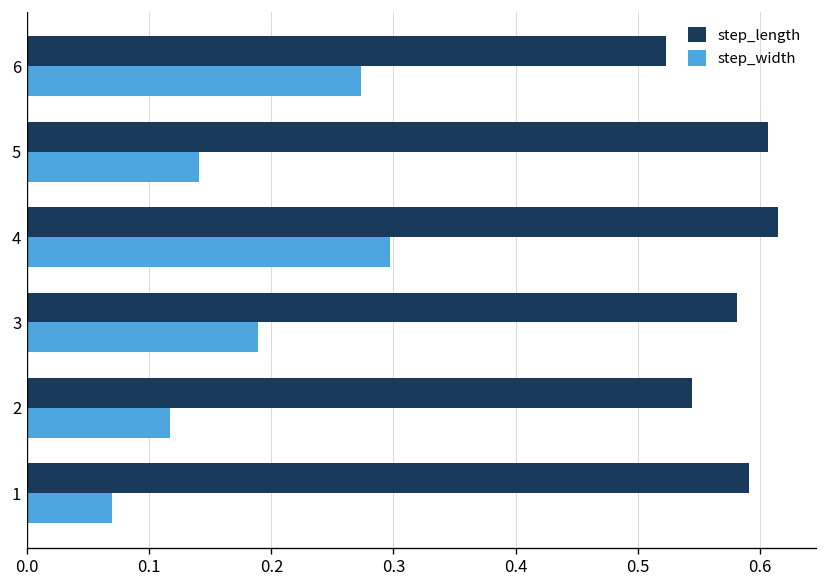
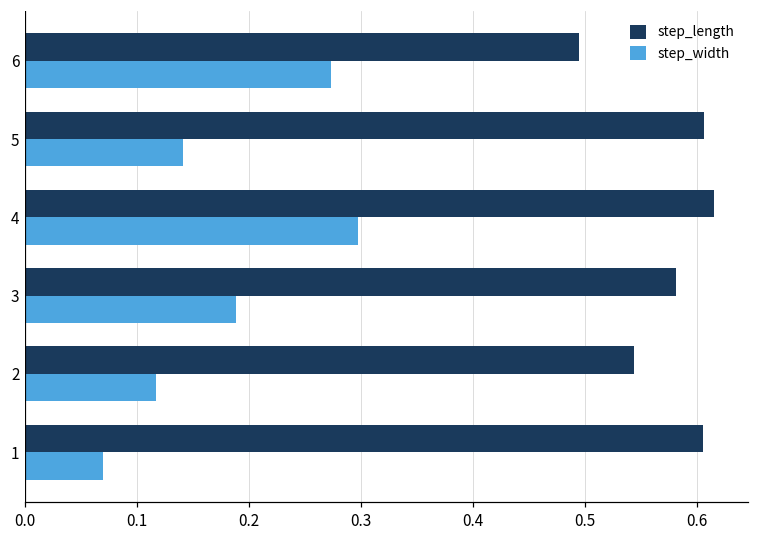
  {
    "step_length": {
-     "6": 0.523,
+     "6": 0.495,
      "5": 0.607,
      "4": 0.615,
      "3": 0.581,
      "2": 0.544,
-     "1": 0.591
+     "1": 0.606
    },
    "step_width": {
      "6": 0.274,
      "5": 0.141,
      "4": 0.297,
      "3": 0.189,
      "2": 0.117,
      "1": 0.070
    }
  }
